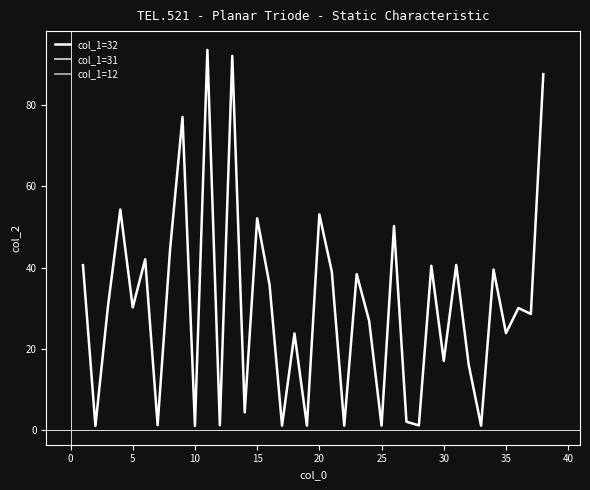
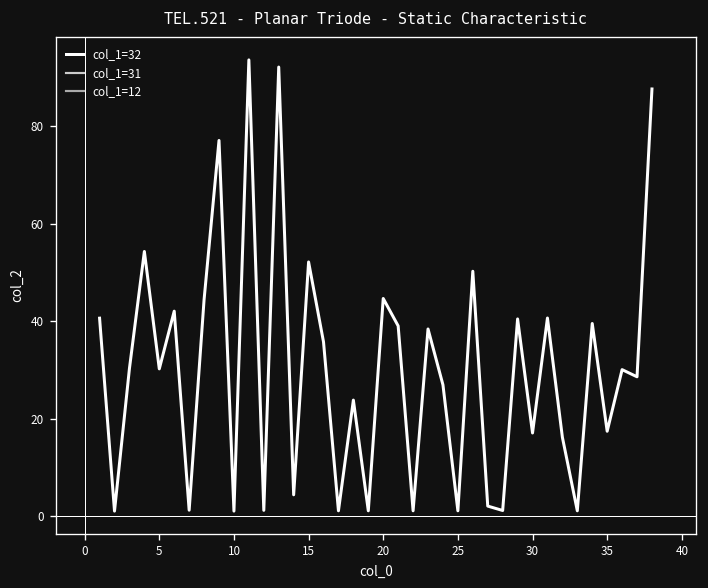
  {
    "col_1=32": {
      "5": 30,
      "10": 1,
      "15": 52,
-     "20": 53,
+     "20": 45,
      "25": 1,
      "30": 17,
-     "35": 24
+     "35": 17
    }
  }
